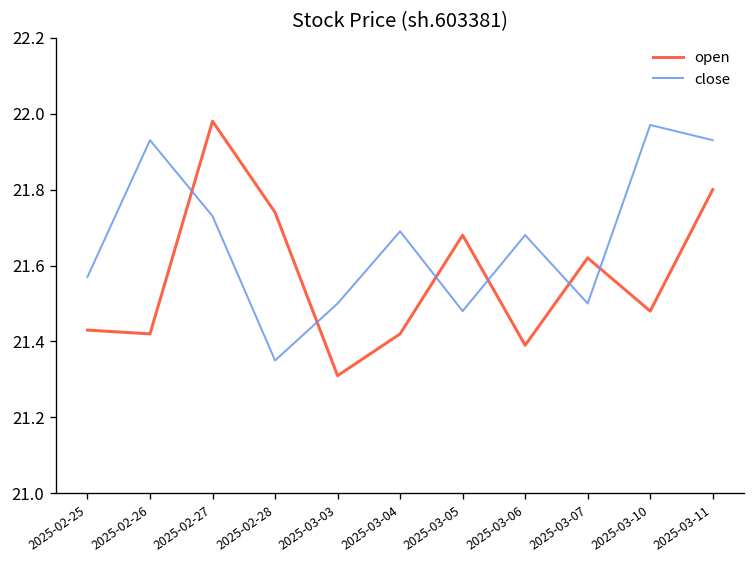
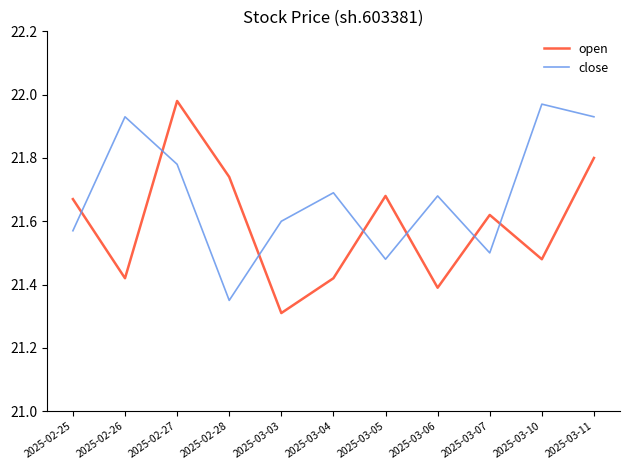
  {
    "open": {
-     "2025-02-25": 21.43,
+     "2025-02-25": 21.67,
      "2025-02-26": 21.42,
      "2025-02-27": 21.98,
      "2025-02-28": 21.74,
      "2025-03-03": 21.31,
      "2025-03-04": 21.42,
      "2025-03-05": 21.68,
      "2025-03-06": 21.39,
      "2025-03-07": 21.62,
      "2025-03-10": 21.48,
      "2025-03-11": 21.80
    },
    "close": {
      "2025-02-25": 21.57,
      "2025-02-26": 21.93,
-     "2025-02-27": 21.73,
+     "2025-02-27": 21.78,
      "2025-02-28": 21.35,
-     "2025-03-03": 21.5,
+     "2025-03-03": 21.6,
      "2025-03-04": 21.69,
      "2025-03-05": 21.48,
      "2025-03-06": 21.68,
      "2025-03-07": 21.50,
      "2025-03-10": 21.97,
      "2025-03-11": 21.93
    }
  }
